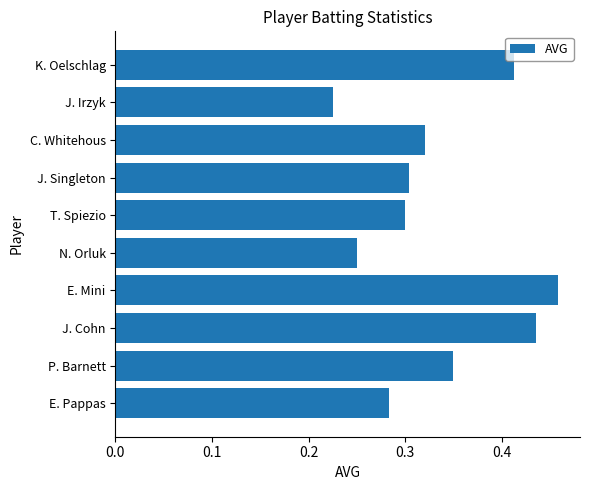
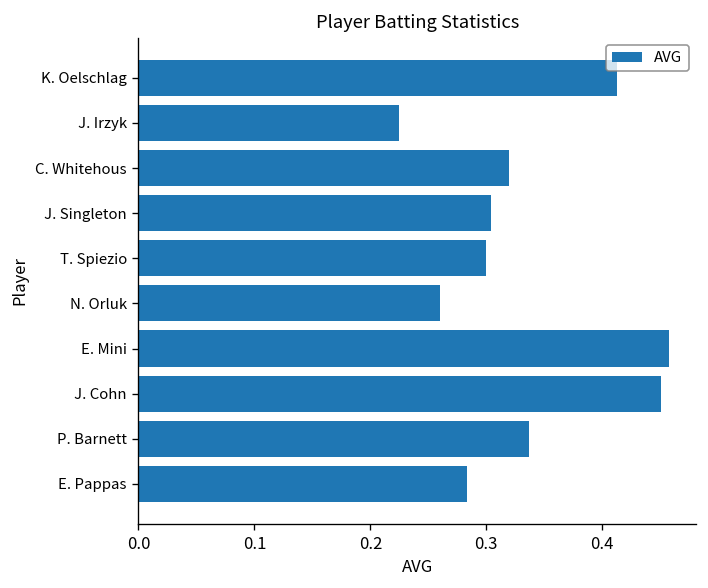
  {
    "K. Oelschlag": 0.41,
    "J. Irzyk": 0.23,
    "C. Whitehous": 0.32,
    "J. Singleton": 0.30,
    "T. Spiezio": 0.30,
-   "N. Orluk": 0.25,
+   "N. Orluk": 0.26,
    "E. Mini": 0.46,
-   "J. Cohn": 0.44,
-   "P. Barnett": 0.35,
+   "J. Cohn": 0.45,
+   "P. Barnett": 0.34,
    "E. Pappas": 0.28
  }
